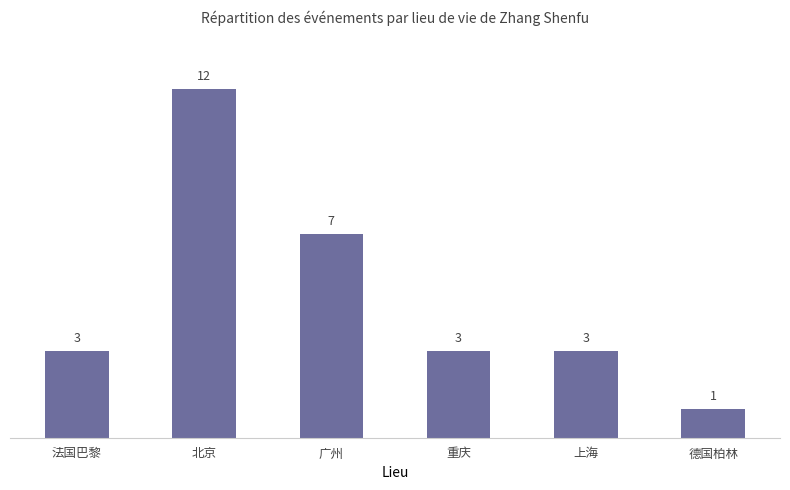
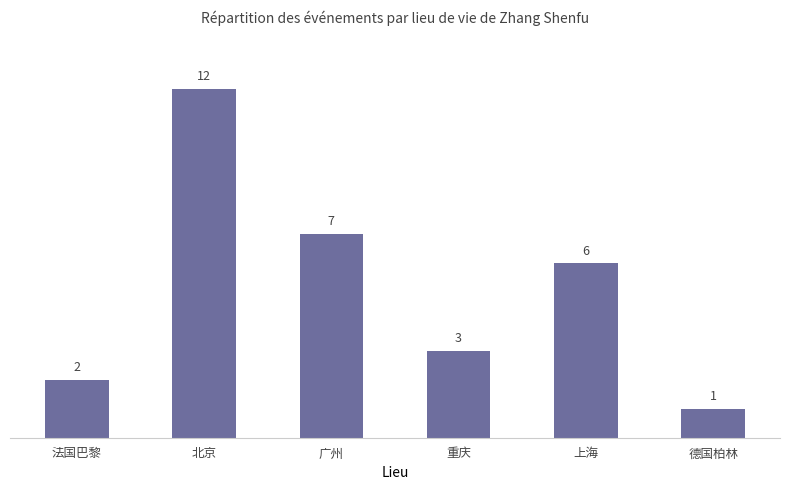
  {
-   "法国巴黎": 3,
+   "法国巴黎": 2,
    "北京": 12,
    "广州": 7,
    "重庆": 3,
-   "上海": 3,
+   "上海": 6,
    "德国柏林": 1
  }
